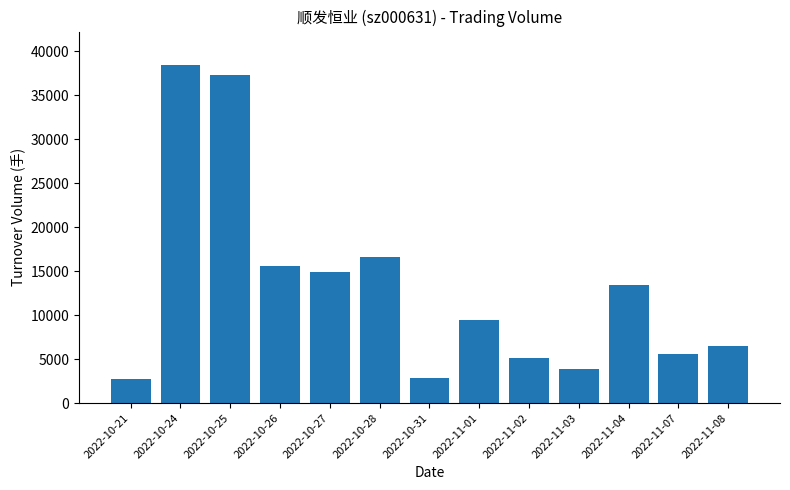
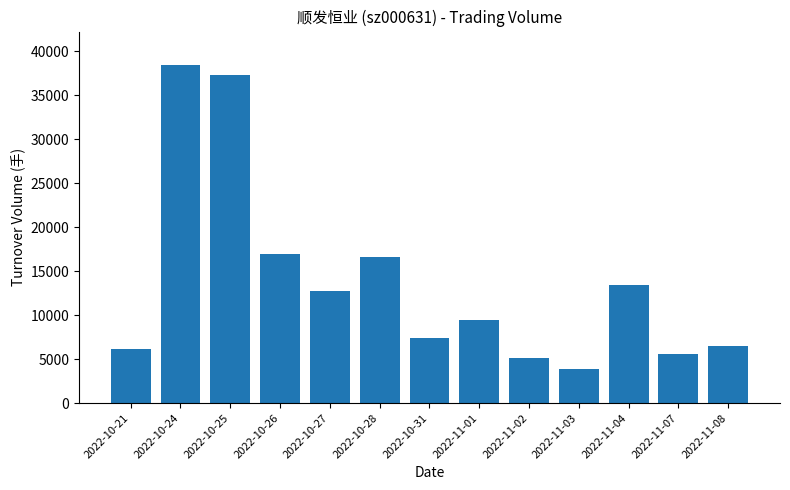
  {
-   "2022-10-21": 3000,
+   "2022-10-21": 6000,
    "2022-10-24": 38000,
    "2022-10-25": 37000,
-   "2022-10-26": 16000,
-   "2022-10-27": 15000,
+   "2022-10-26": 17000,
+   "2022-10-27": 13000,
    "2022-10-28": 17000,
-   "2022-10-31": 3000,
+   "2022-10-31": 7000,
    "2022-11-01": 9000,
    "2022-11-02": 5000,
    "2022-11-03": 4000,
    "2022-11-04": 13000,
    "2022-11-07": 6000,
    "2022-11-08": 6000
  }
